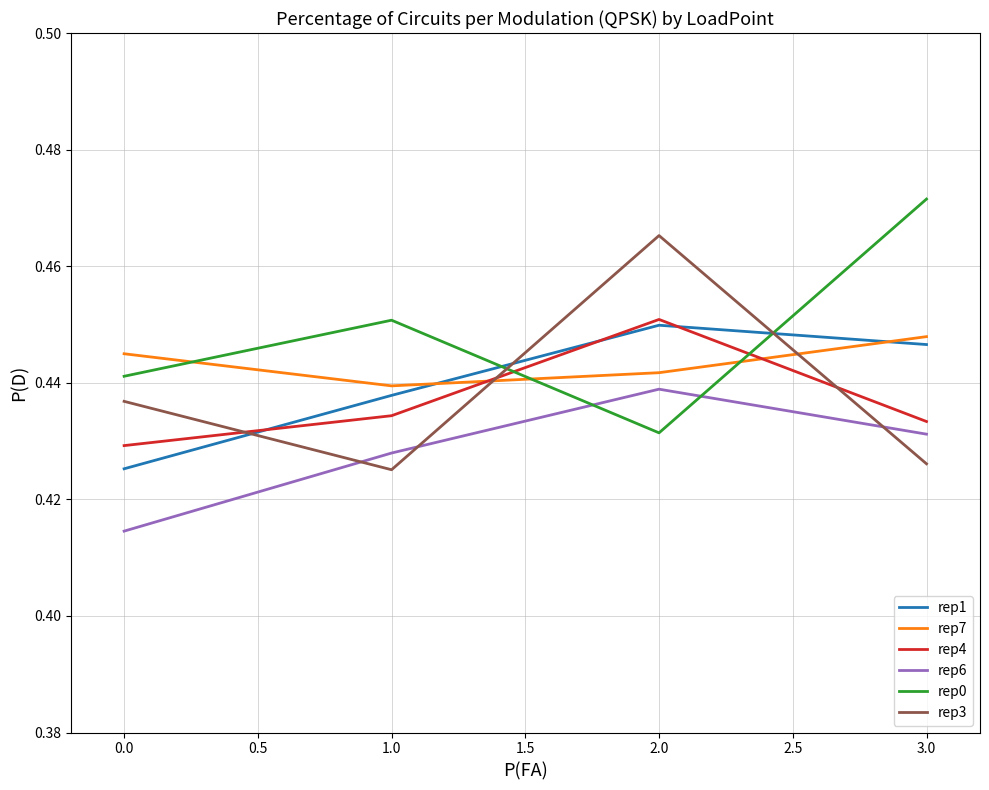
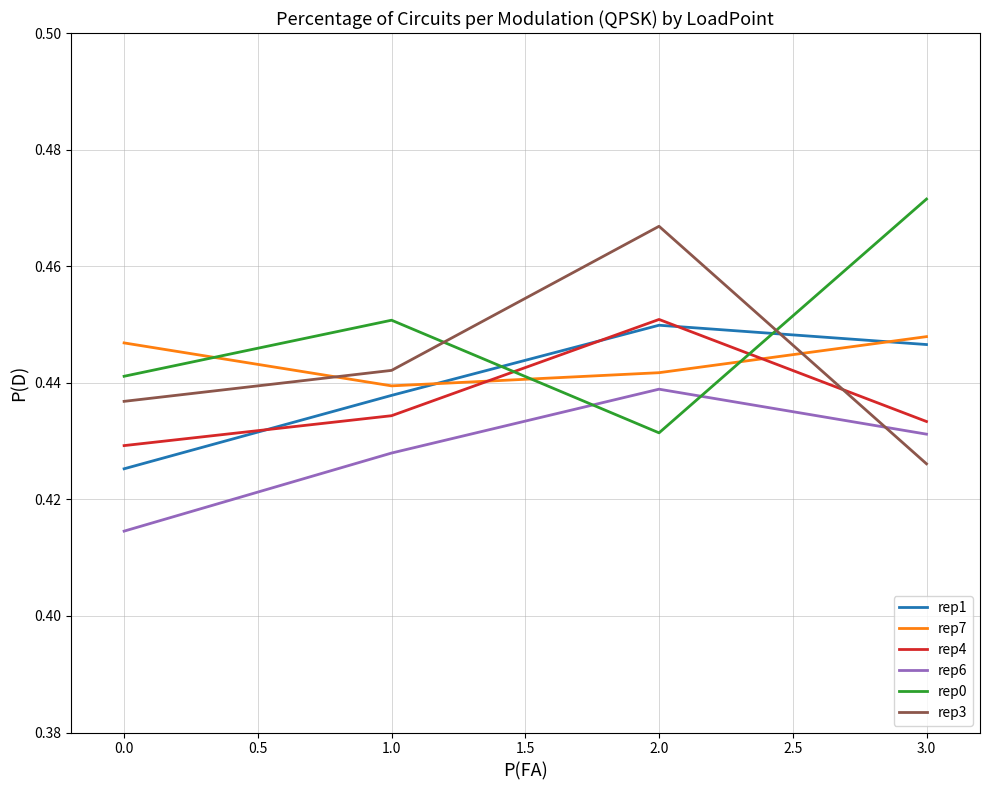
  {
    "rep1": {
      "0.0": 0.425,
      "1.0": 0.438,
      "2.0": 0.450,
      "3.0": 0.447
    },
    "rep7": {
-     "0.0": 0.445,
+     "0.0": 0.447,
      "1.0": 0.439,
      "2.0": 0.442,
      "3.0": 0.448
    },
    "rep4": {
      "0.0": 0.429,
      "1.0": 0.434,
      "2.0": 0.451,
      "3.0": 0.433
    },
    "rep6": {
      "0.0": 0.415,
      "1.0": 0.428,
      "2.0": 0.439,
      "3.0": 0.431
    },
    "rep0": {
      "0.0": 0.441,
      "1.0": 0.451,
      "2.0": 0.431,
      "3.0": 0.472
    },
    "rep3": {
      "0.0": 0.437,
-     "1.0": 0.425,
-     "2.0": 0.465,
+     "1.0": 0.442,
+     "2.0": 0.467,
      "3.0": 0.426
    }
  }
